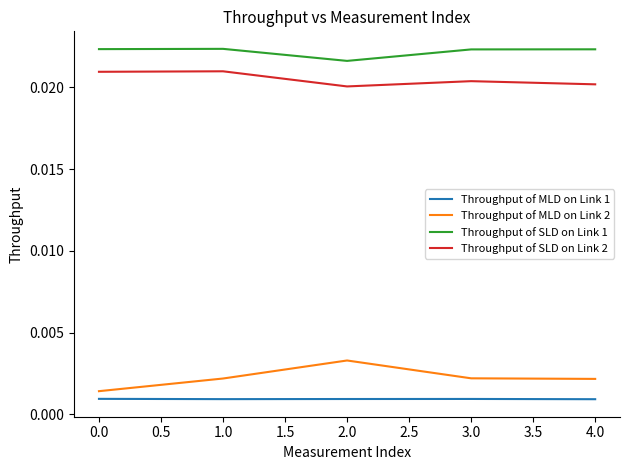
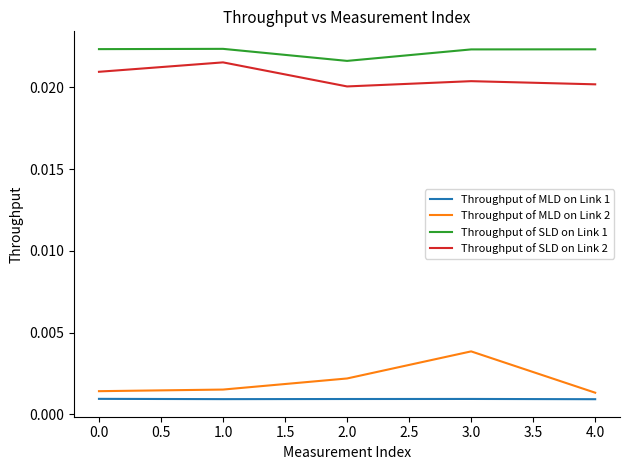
  {
    "Throughput of MLD on Link 1": {
      "0.0": 0.0009,
      "1.0": 0.0009,
      "2.0": 0.0009,
      "3.0": 0.0009,
      "4.0": 0.0009
    },
    "Throughput of MLD on Link 2": {
      "0.0": 0.0014,
-     "1.0": 0.0022,
-     "2.0": 0.0033,
-     "3.0": 0.0022,
-     "4.0": 0.0022
+     "1.0": 0.0015,
+     "2.0": 0.0022,
+     "3.0": 0.0038,
+     "4.0": 0.0013
    },
    "Throughput of SLD on Link 1": {
      "0.0": 0.0223,
      "1.0": 0.0224,
      "2.0": 0.0216,
      "3.0": 0.0223,
      "4.0": 0.0223
    },
    "Throughput of SLD on Link 2": {
      "0.0": 0.0209,
-     "1.0": 0.0210,
+     "1.0": 0.0215,
      "2.0": 0.0201,
      "3.0": 0.0204,
      "4.0": 0.0202
    }
  }
